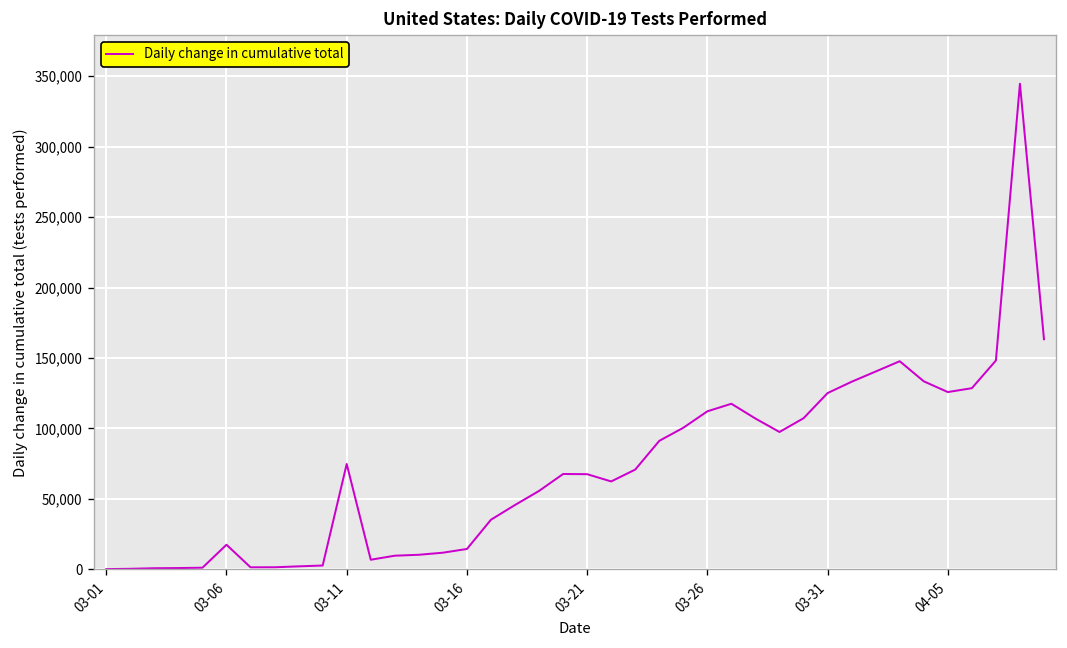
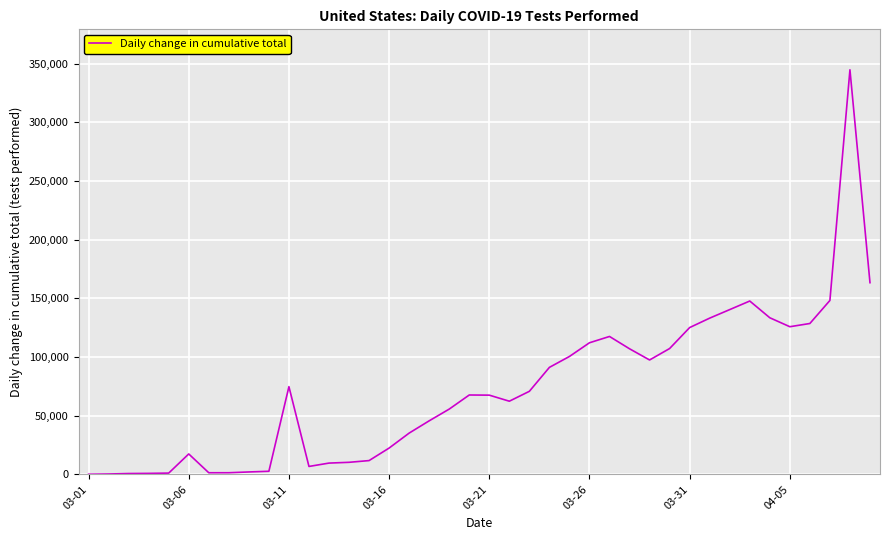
  {
    "03-01": "0",
    "03-06": "17,000",
    "03-11": "75,000",
-   "03-16": "14,000",
+   "03-16": "22,000",
    "03-21": "68,000",
    "03-26": "112,000",
    "03-31": "125,000",
    "04-05": "126,000"
  }
